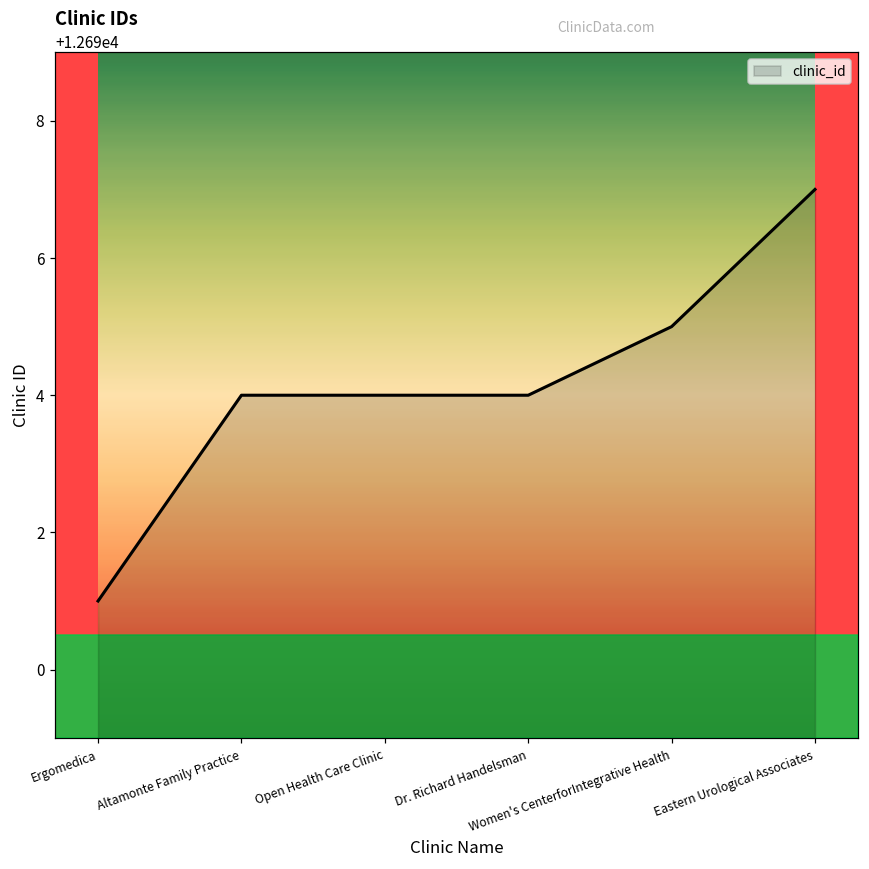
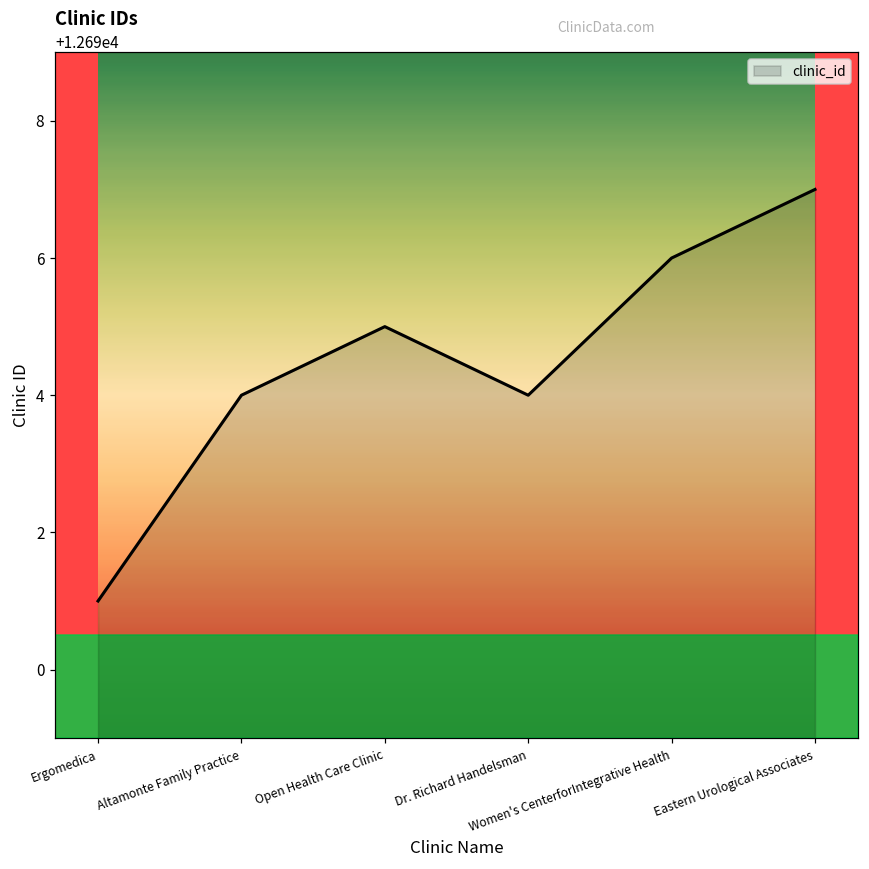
  {
    "Ergomedica": 12691,
    "Altamonte Family Practice": 12694,
-   "Open Health Care Clinic": 12694,
+   "Open Health Care Clinic": 12695,
    "Dr. Richard Handelsman": 12694,
-   "Women's CenterforIntegrative Health": 12695,
+   "Women's CenterforIntegrative Health": 12696,
    "Eastern Urological Associates": 12697
  }
